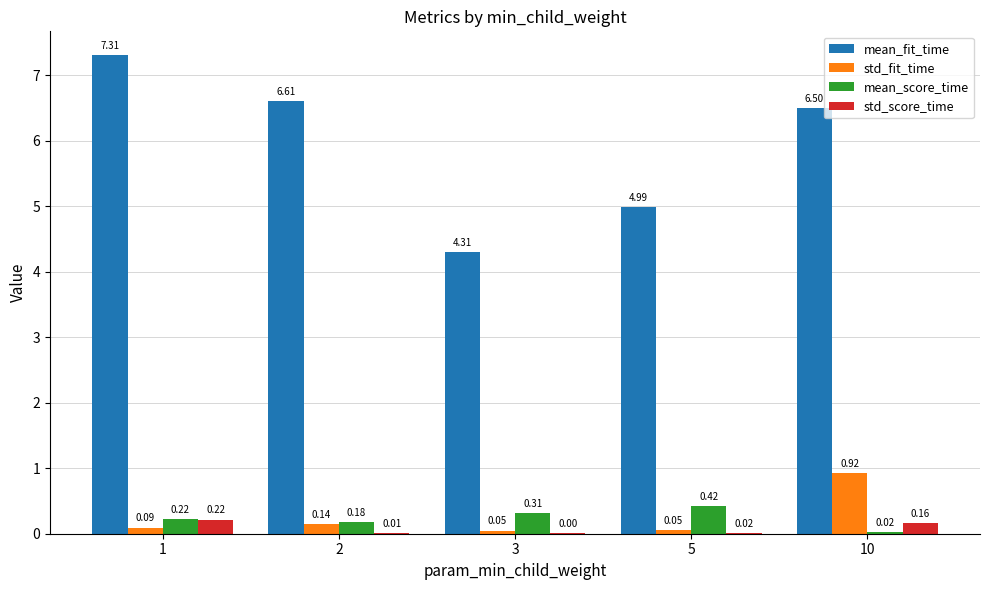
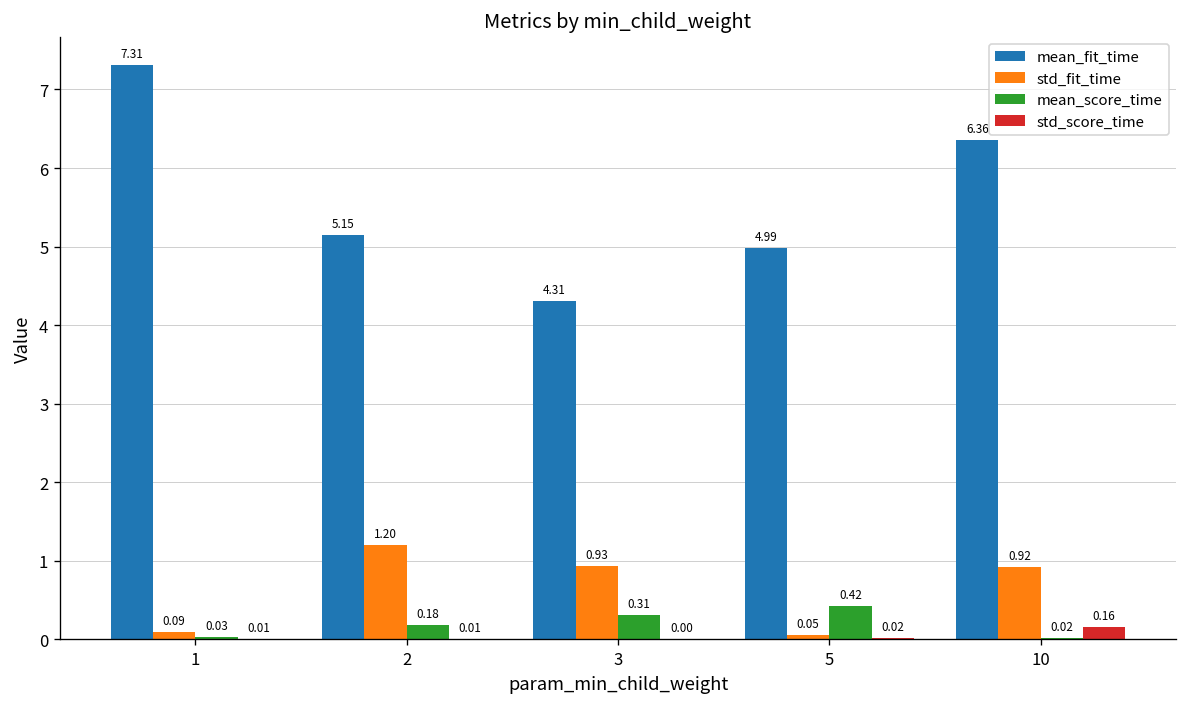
  {
    "mean_fit_time": {
      "1": 7.31,
-     "2": 6.61,
+     "2": 5.15,
      "3": 4.31,
      "5": 4.99,
-     "10": 6.50
+     "10": 6.36
    },
    "std_fit_time": {
      "1": 0.09,
-     "2": 0.14,
-     "3": 0.05,
+     "2": 1.20,
+     "3": 0.93,
      "5": 0.05,
      "10": 0.92
    },
    "mean_score_time": {
-     "1": 0.22,
+     "1": 0.03,
      "2": 0.18,
      "3": 0.31,
      "5": 0.42,
      "10": 0.02
    },
    "std_score_time": {
-     "1": 0.22,
+     "1": 0.01,
      "2": 0.01,
      "3": 0.00,
      "5": 0.02,
      "10": 0.16
    }
  }
